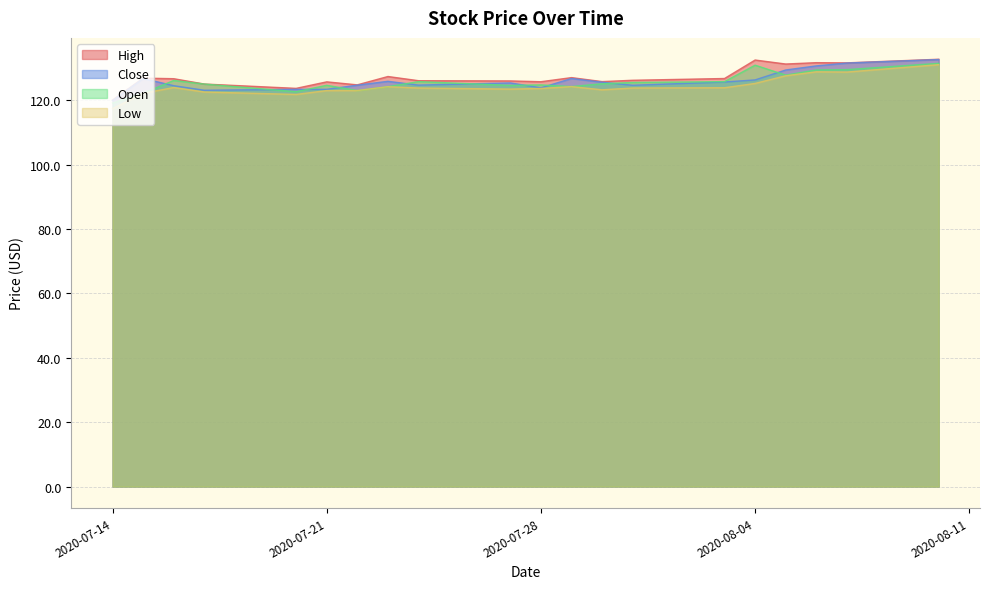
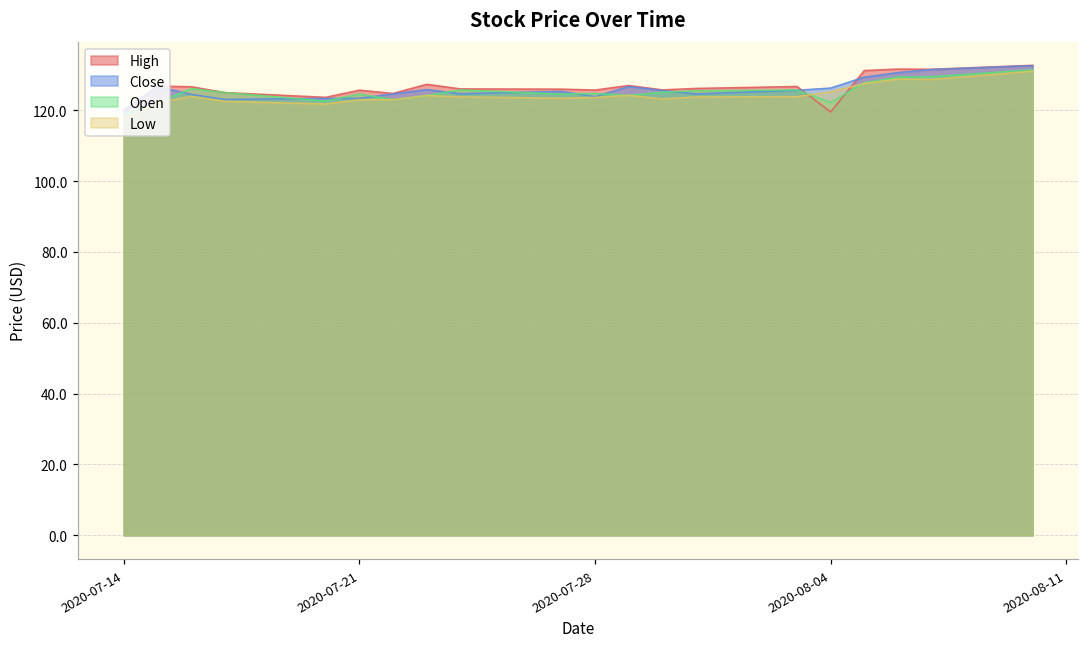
  {
    "High": {
      "2020-07-21": 126,
      "2020-07-28": 126,
-     "2020-08-04": 132
+     "2020-08-04": 120
    },
    "Close": {
      "2020-08-04": 126
    },
    "Open": {
      "2020-07-21": 125,
      "2020-07-28": 125,
-     "2020-08-04": 131
+     "2020-08-04": 122
    },
    "Low": {
      "2020-08-04": 125
    }
  }
